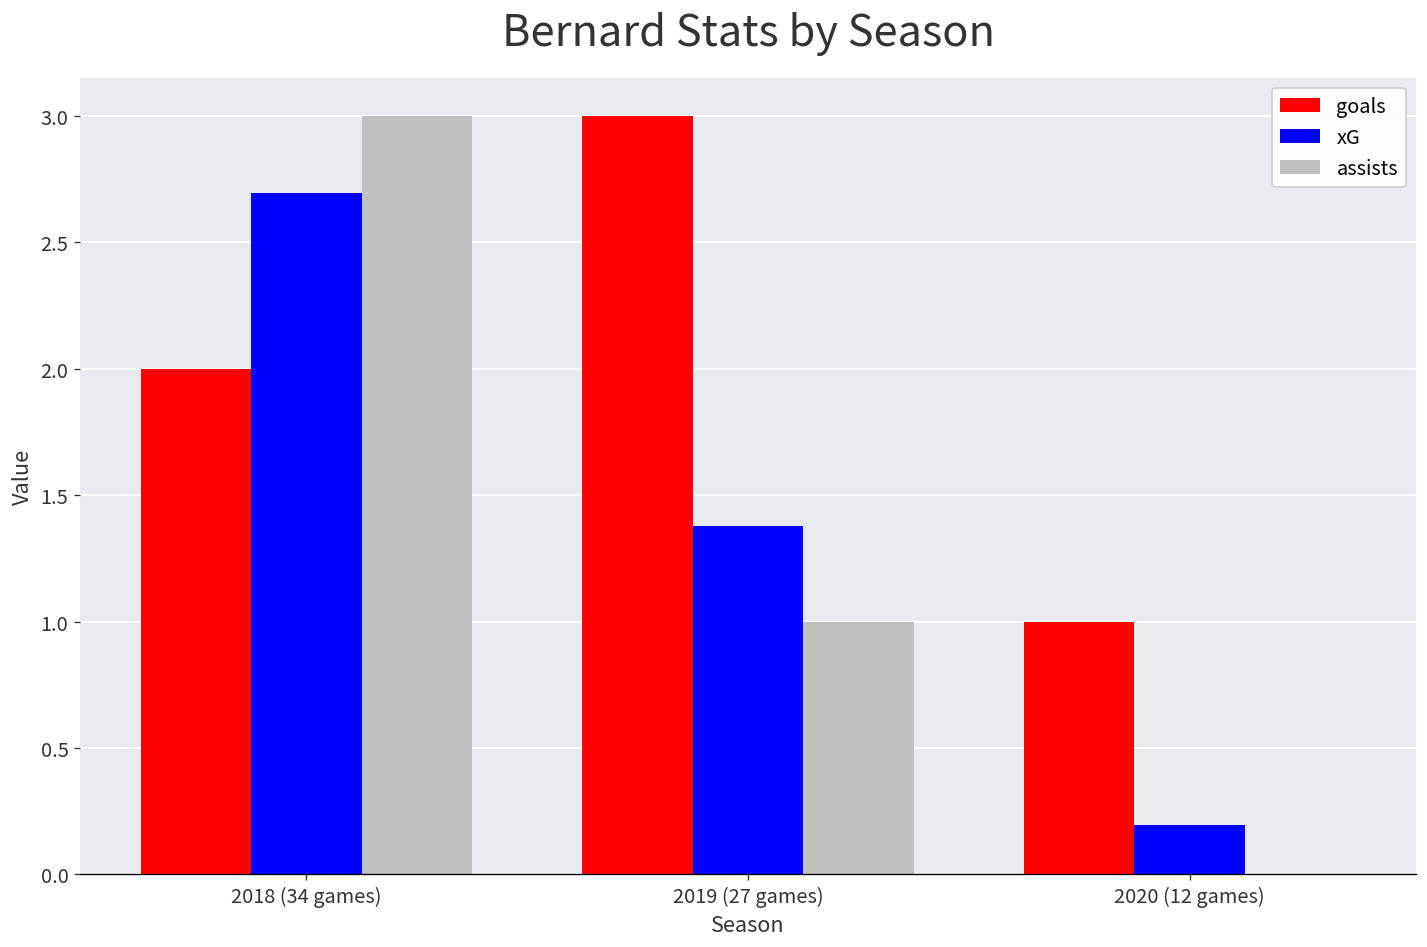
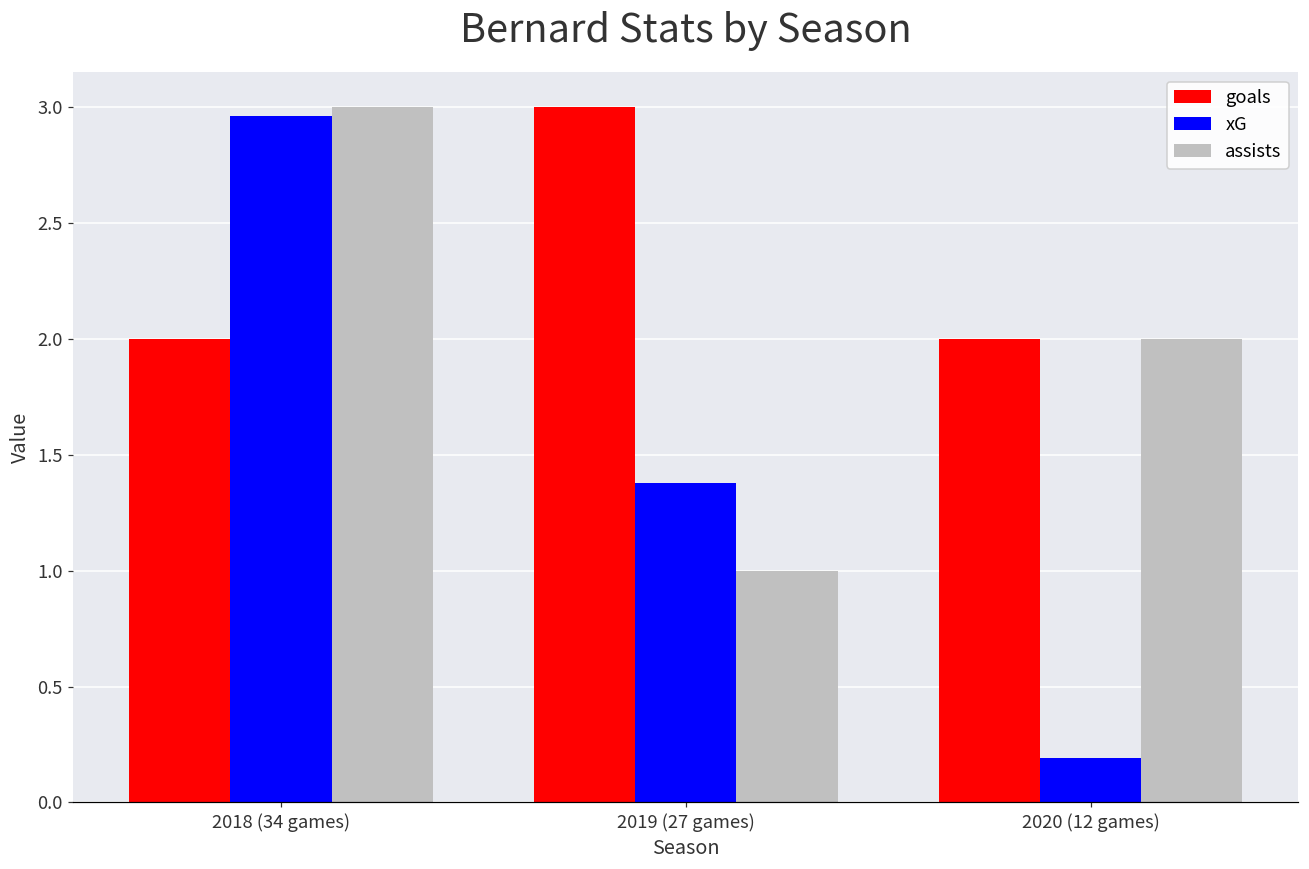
  {
    "goals": {
      "2018 (34 games)": 2,
      "2019 (27 games)": 3,
-     "2020 (12 games)": 1
+     "2020 (12 games)": 2
    },
    "xG": {
-     "2018 (34 games)": 2.69,
+     "2018 (34 games)": 2.96,
      "2019 (27 games)": 1.38,
      "2020 (12 games)": 0.19
    },
    "assists": {
      "2018 (34 games)": 3,
      "2019 (27 games)": 1,
-     "2020 (12 games)": 0
+     "2020 (12 games)": 2
    }
  }
